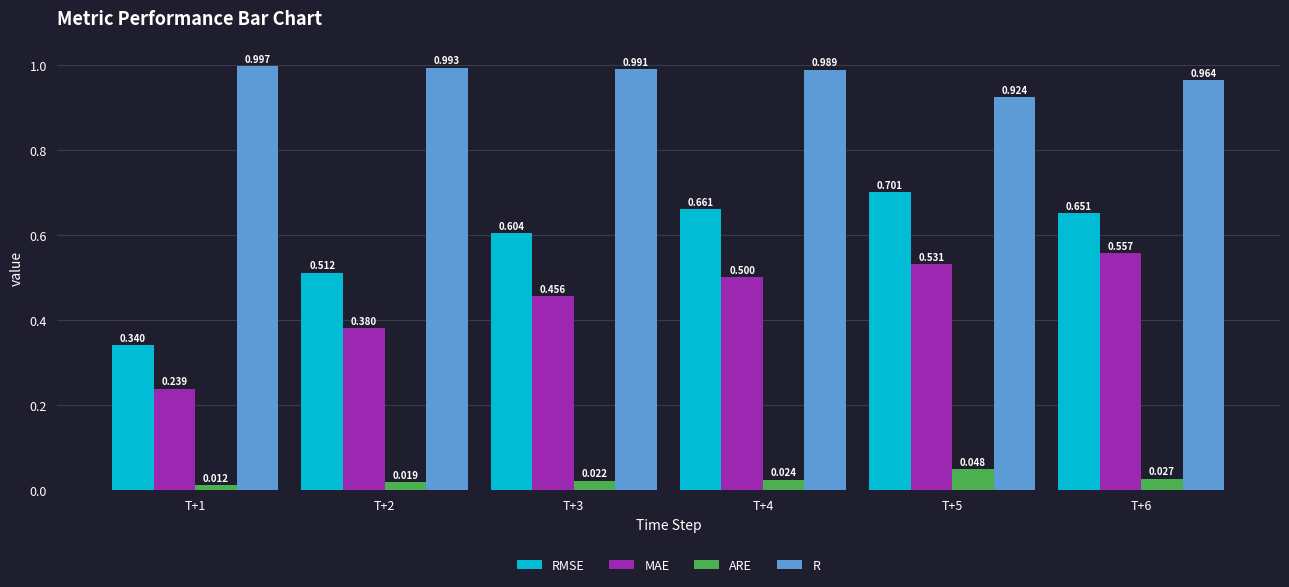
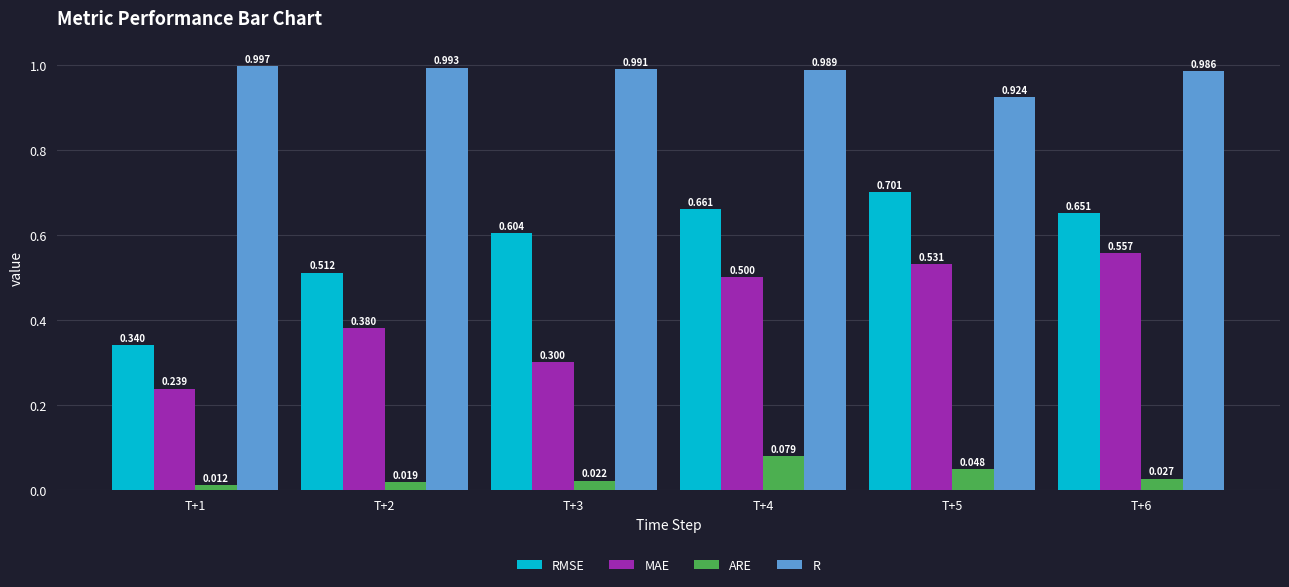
  {
    "RMSE": {
      "T+1": 0.340,
      "T+2": 0.512,
      "T+3": 0.604,
      "T+4": 0.661,
      "T+5": 0.701,
      "T+6": 0.651
    },
    "MAE": {
      "T+1": 0.239,
      "T+2": 0.380,
-     "T+3": 0.456,
+     "T+3": 0.300,
      "T+4": 0.500,
      "T+5": 0.531,
      "T+6": 0.557
    },
    "ARE": {
      "T+1": 0.012,
      "T+2": 0.019,
      "T+3": 0.022,
-     "T+4": 0.024,
+     "T+4": 0.079,
      "T+5": 0.048,
      "T+6": 0.027
    },
    "R": {
      "T+1": 0.997,
      "T+2": 0.993,
      "T+3": 0.991,
      "T+4": 0.989,
      "T+5": 0.924,
-     "T+6": 0.964
+     "T+6": 0.986
    }
  }
